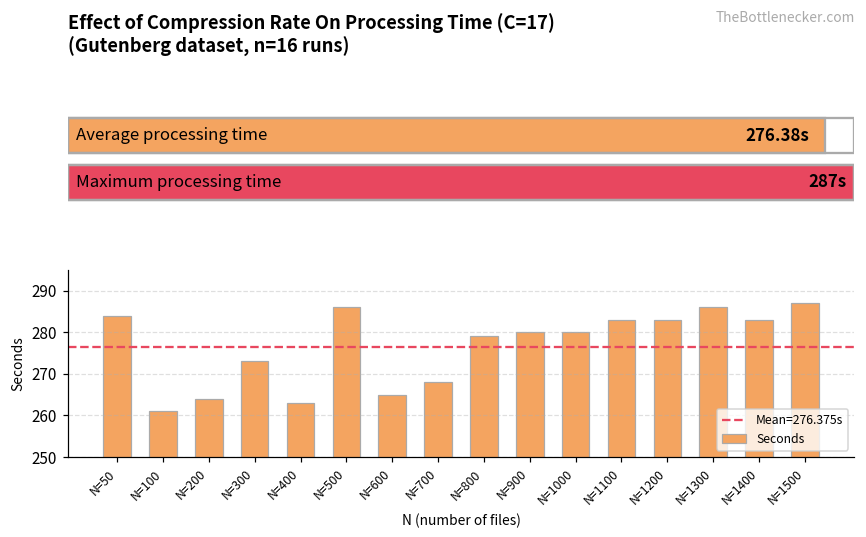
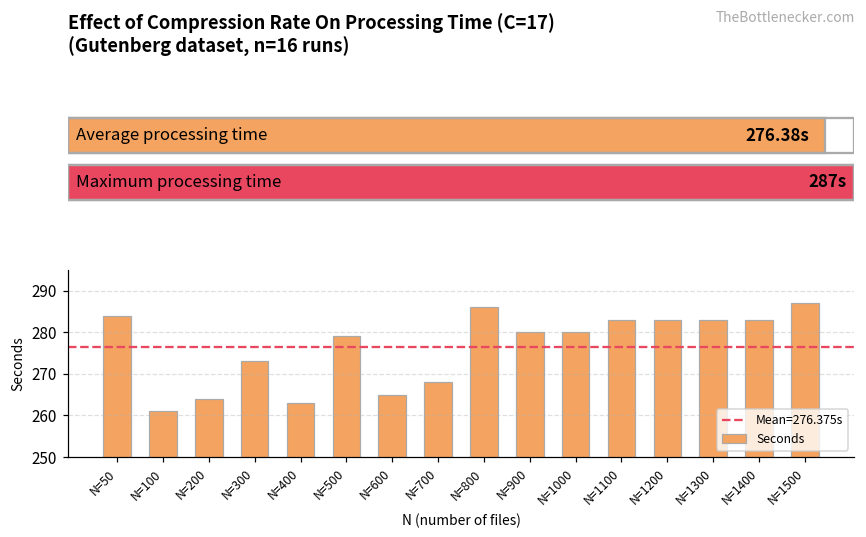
  {
    "N=50": 284,
    "N=100": 261,
    "N=200": 264,
    "N=300": 273,
    "N=400": 263,
-   "N=500": 286,
+   "N=500": 279,
    "N=600": 265,
    "N=700": 268,
-   "N=800": 279,
+   "N=800": 286,
    "N=900": 280,
    "N=1000": 280,
    "N=1100": 283,
    "N=1200": 283,
-   "N=1300": 286,
+   "N=1300": 283,
    "N=1400": 283,
    "N=1500": 287
  }
